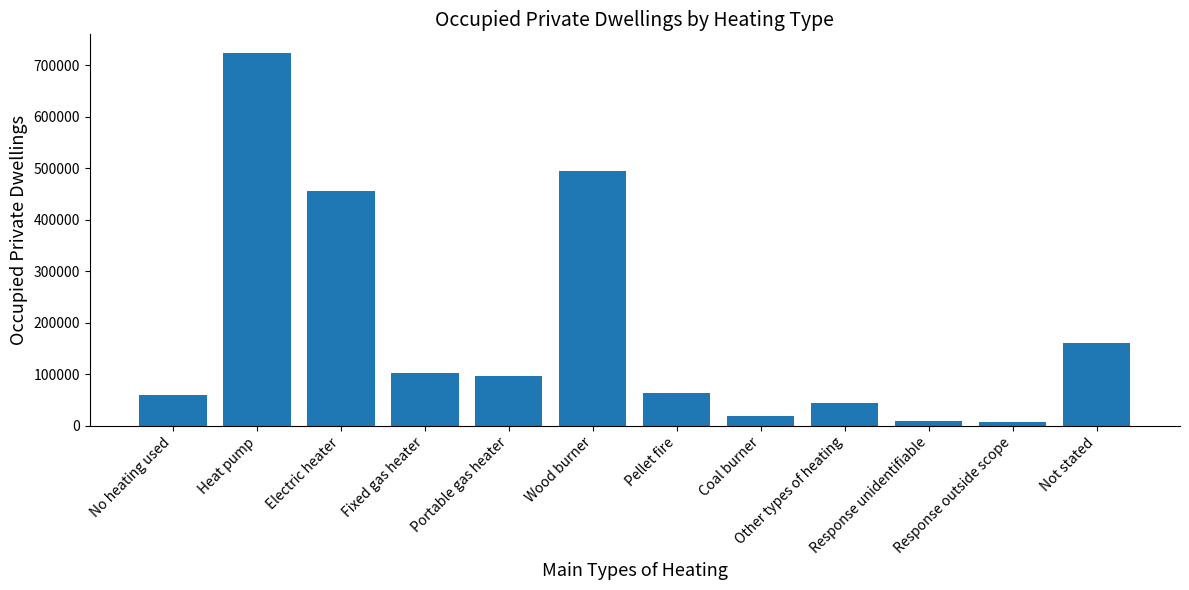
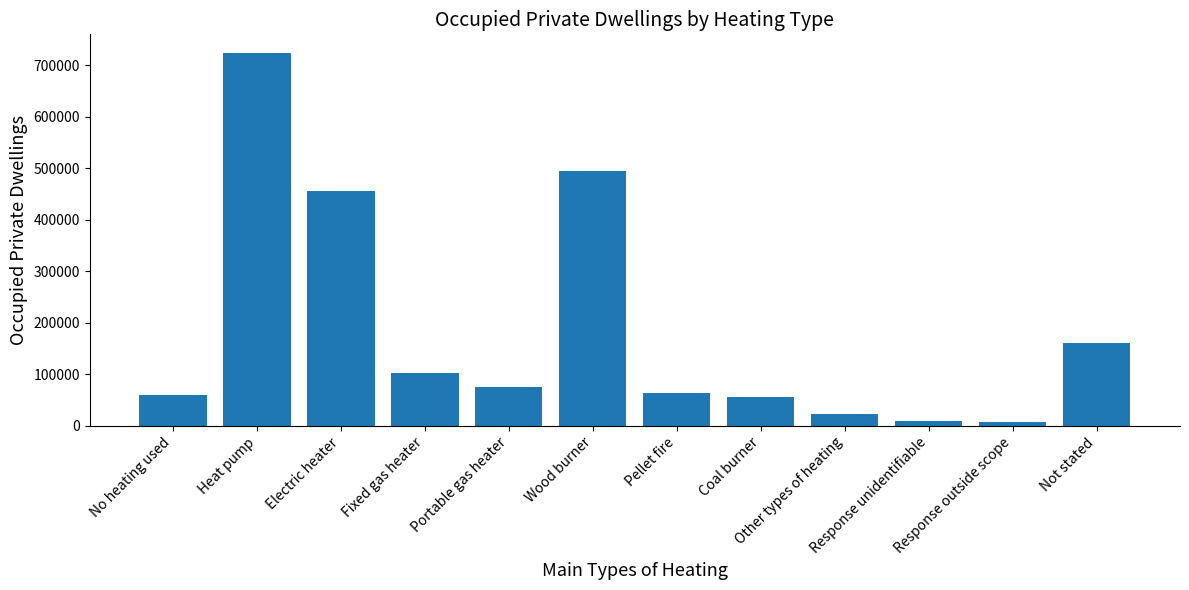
  {
    "No heating used": 60000,
    "Heat pump": 720000,
    "Electric heater": 460000,
    "Fixed gas heater": 100000,
-   "Portable gas heater": 100000,
+   "Portable gas heater": 80000,
    "Wood burner": 490000,
    "Pellet fire": 60000,
-   "Coal burner": 20000,
-   "Other types of heating": 50000,
+   "Coal burner": 60000,
+   "Other types of heating": 20000,
    "Response unidentifiable": 10000,
    "Response outside scope": 10000,
    "Not stated": 160000
  }
